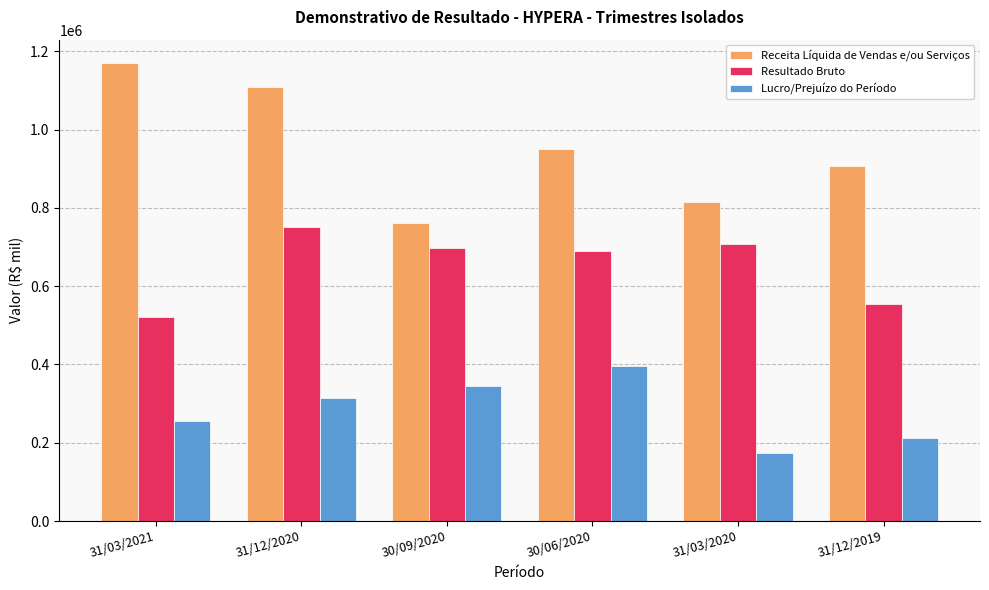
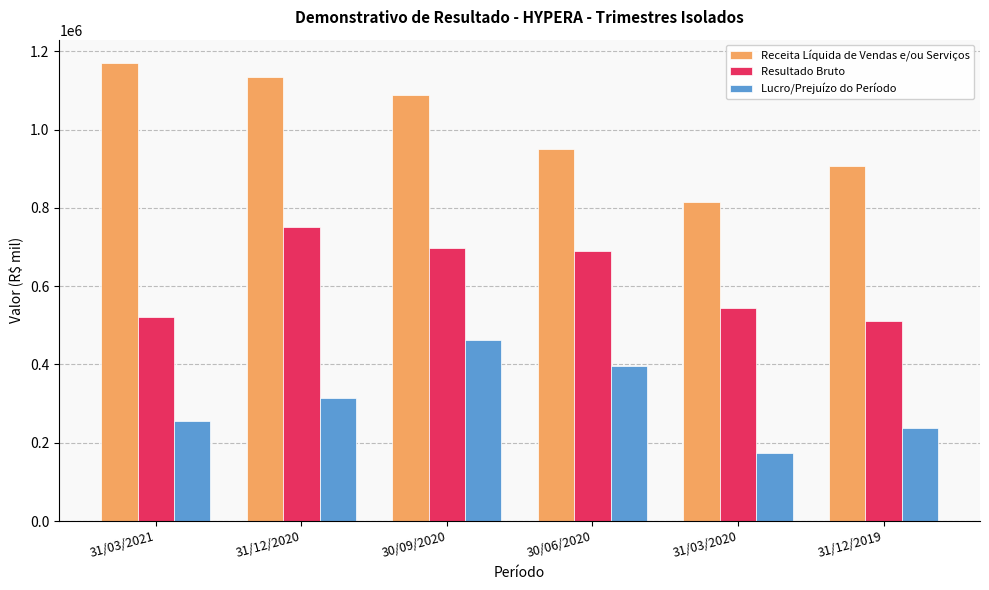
  {
    "Receita Líquida de Vendas e/ou Serviços": {
      "31/03/2021": 1170000,
-     "31/12/2020": 1110000,
-     "30/09/2020": 760000,
+     "31/12/2020": 1130000,
+     "30/09/2020": 1090000,
      "30/06/2020": 950000,
      "31/03/2020": 820000,
      "31/12/2019": 910000
    },
    "Resultado Bruto": {
      "31/03/2021": 520000,
      "31/12/2020": 750000,
      "30/09/2020": 700000,
      "30/06/2020": 690000,
-     "31/03/2020": 710000,
-     "31/12/2019": 550000
+     "31/03/2020": 540000,
+     "31/12/2019": 510000
    },
    "Lucro/Prejuízo do Período": {
      "31/03/2021": 260000,
      "31/12/2020": 310000,
-     "30/09/2020": 350000,
+     "30/09/2020": 460000,
      "30/06/2020": 400000,
      "31/03/2020": 170000,
-     "31/12/2019": 210000
+     "31/12/2019": 240000
    }
  }
